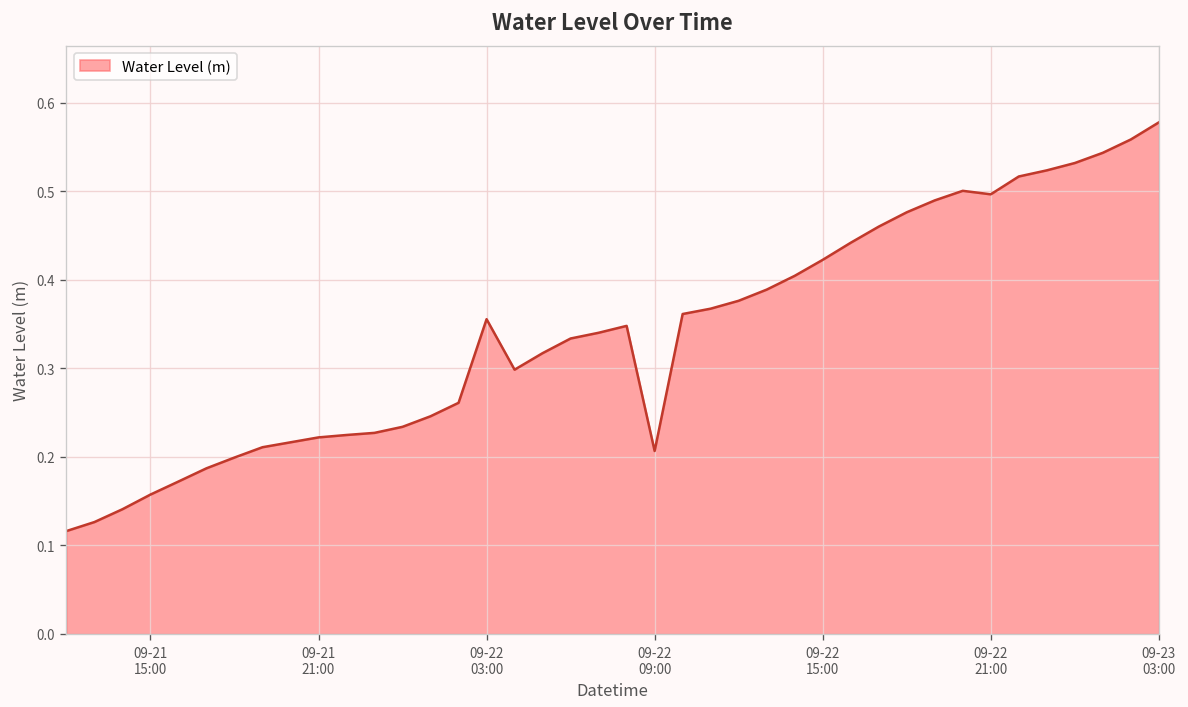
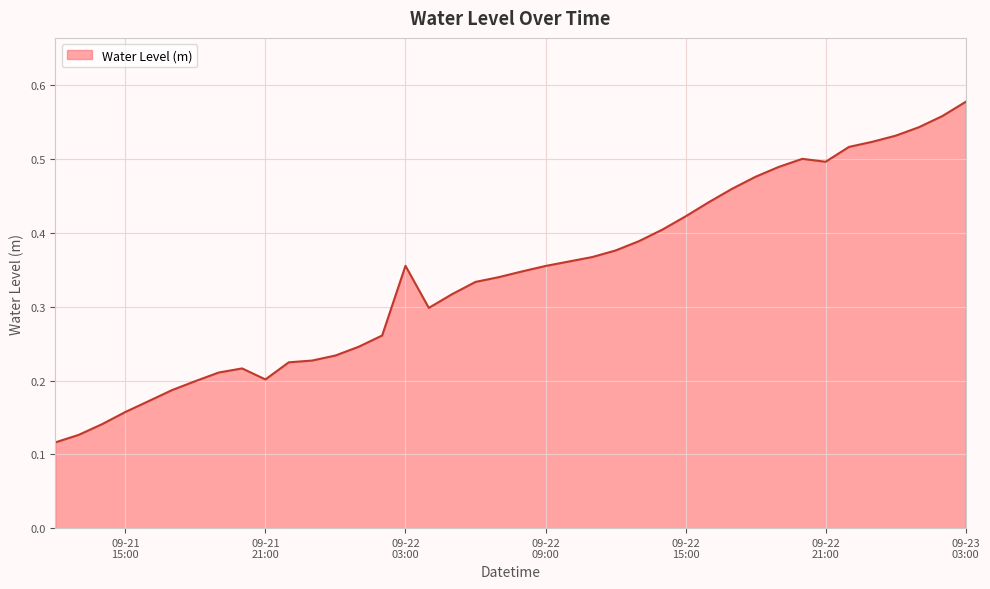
  {
    "09-21 15:00": 0.16,
-   "09-21 21:00": 0.22,
+   "09-21 21:00": 0.20,
    "09-22 03:00": 0.36,
-   "09-22 09:00": 0.21,
+   "09-22 09:00": 0.36,
    "09-22 15:00": 0.42,
    "09-22 21:00": 0.50,
    "09-23 03:00": 0.58
  }
